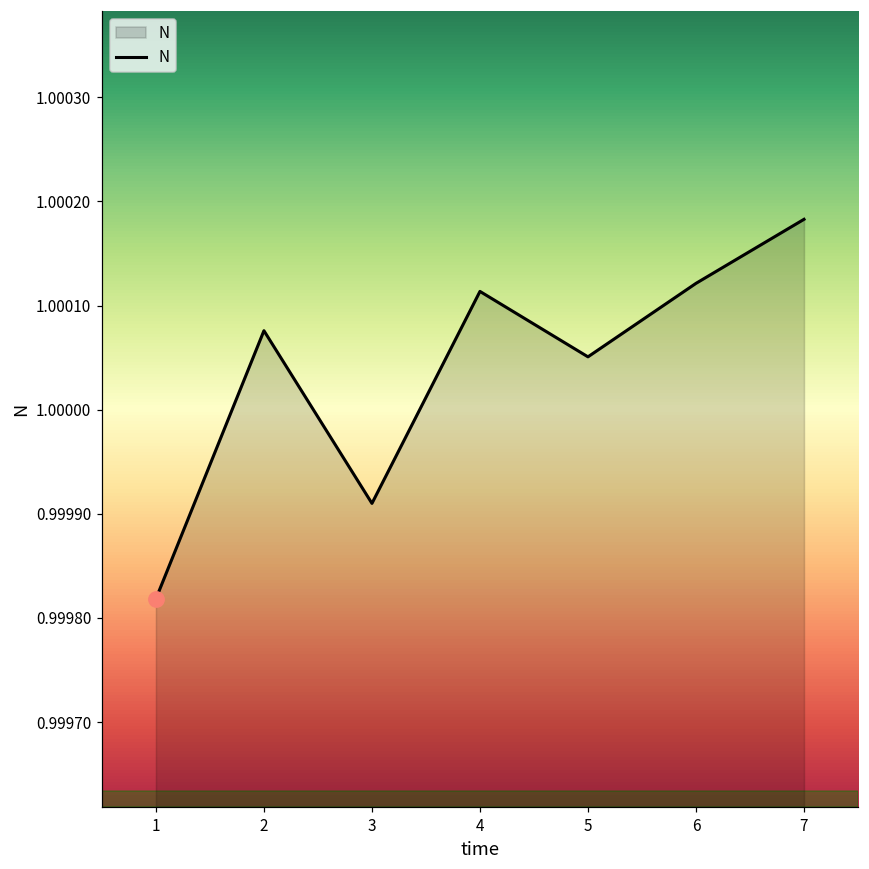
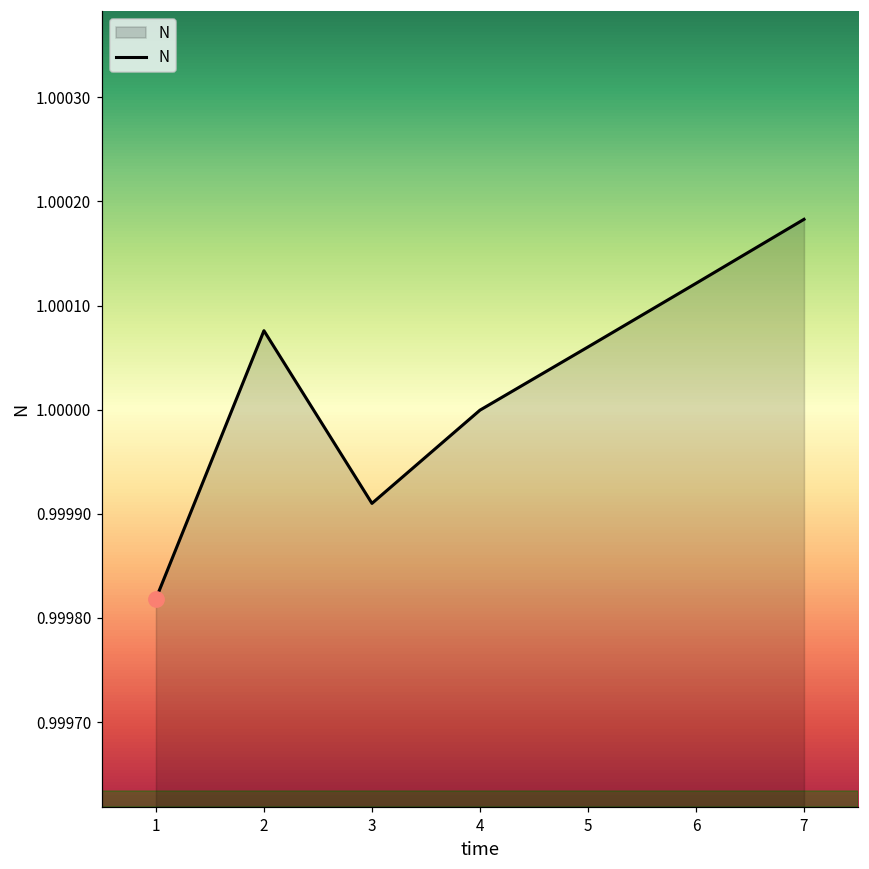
  {
    "N": {
      "2": 1.00008,
      "3": 0.99991,
-     "4": 1.00011,
-     "5": 1.00005,
+     "4": 1.00000,
+     "5": 1.00006,
      "6": 1.00012,
      "7": 1.00018
    }
  }
